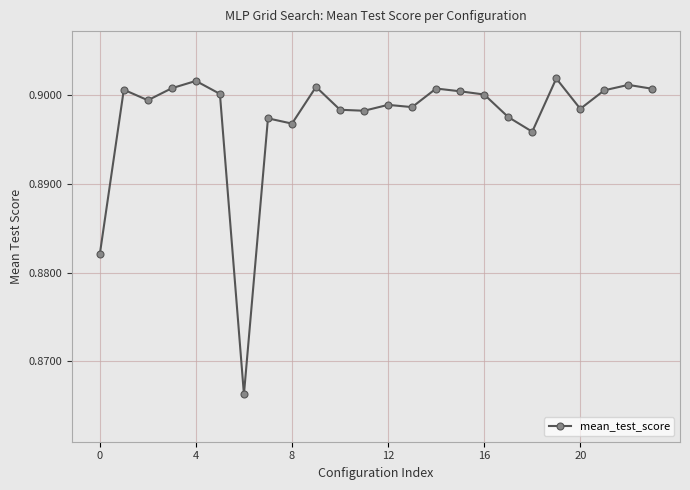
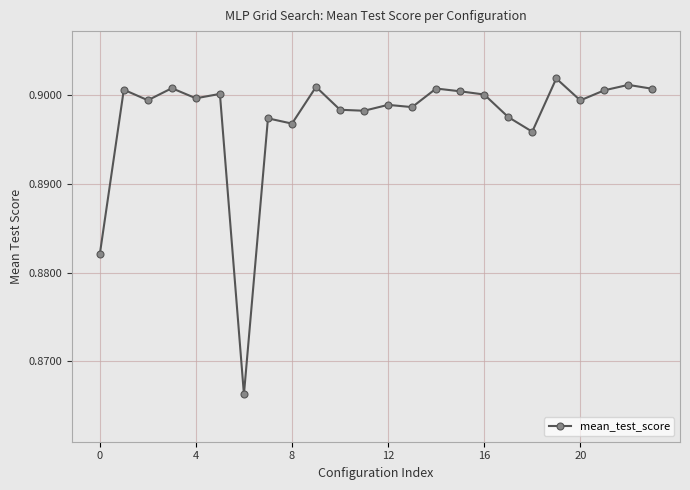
  {
    "0": 0.882,
-   "4": 0.902,
+   "4": 0.900,
    "8": 0.897,
    "12": 0.899,
    "16": 0.900,
-   "20": 0.898
+   "20": 0.899
  }
